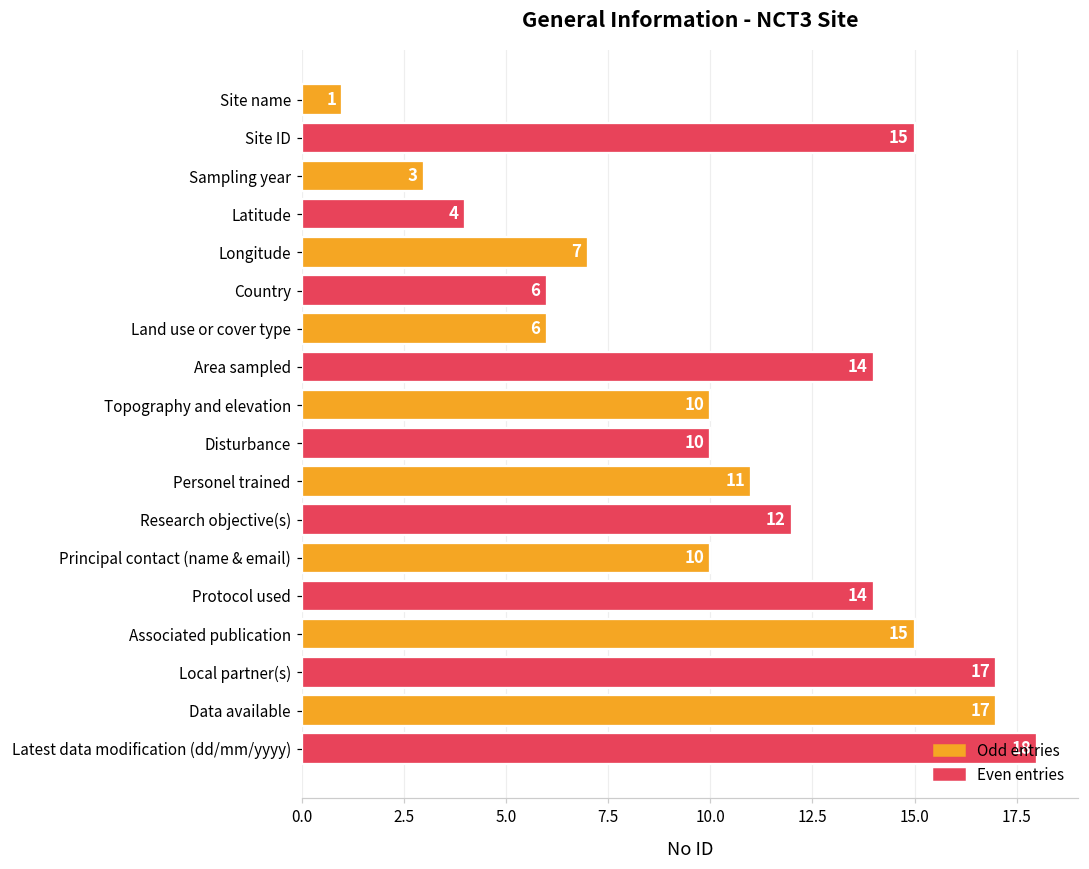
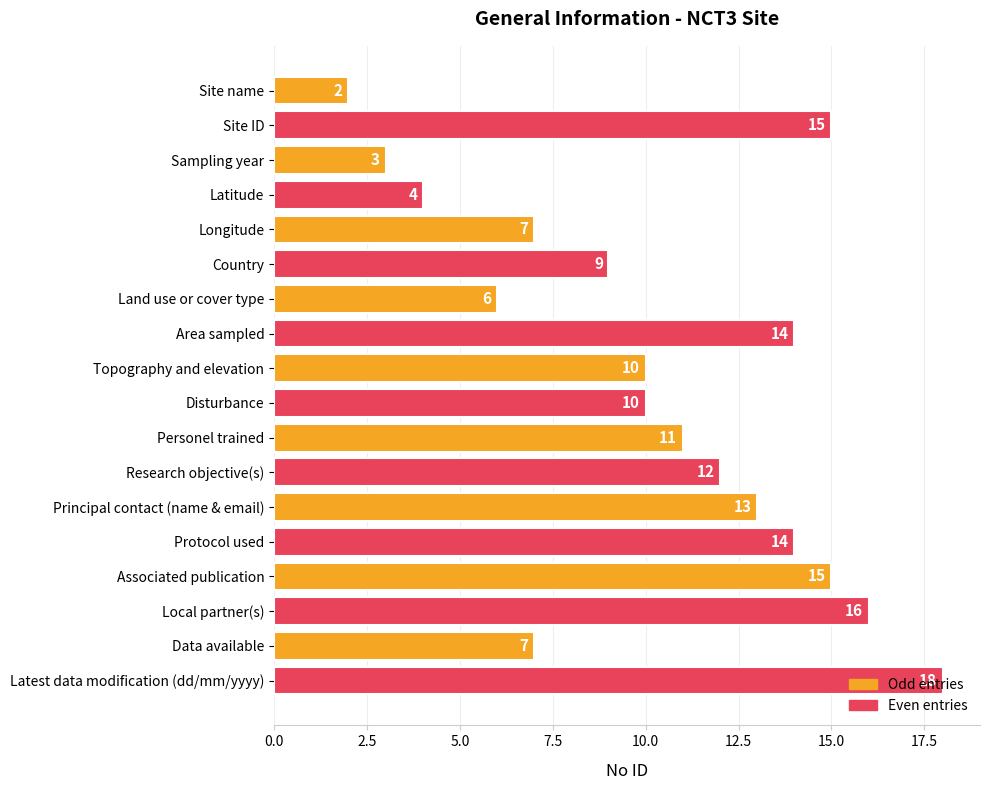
  {
-   "Site name": 1,
+   "Site name": 2,
    "Site ID": 15,
    "Sampling year": 3,
    "Latitude": 4,
    "Longitude": 7,
-   "Country": 6,
+   "Country": 9,
    "Land use or cover type": 6,
    "Area sampled": 14,
    "Topography and elevation": 10,
    "Disturbance": 10,
    "Personel trained": 11,
    "Research objective(s)": 12,
-   "Principal contact (name & email)": 10,
+   "Principal contact (name & email)": 13,
    "Protocol used": 14,
    "Associated publication": 15,
-   "Local partner(s)": 17,
-   "Data available": 17,
+   "Local partner(s)": 16,
+   "Data available": 7,
    "Latest data modification (dd/mm/yyyy)": 18
  }
